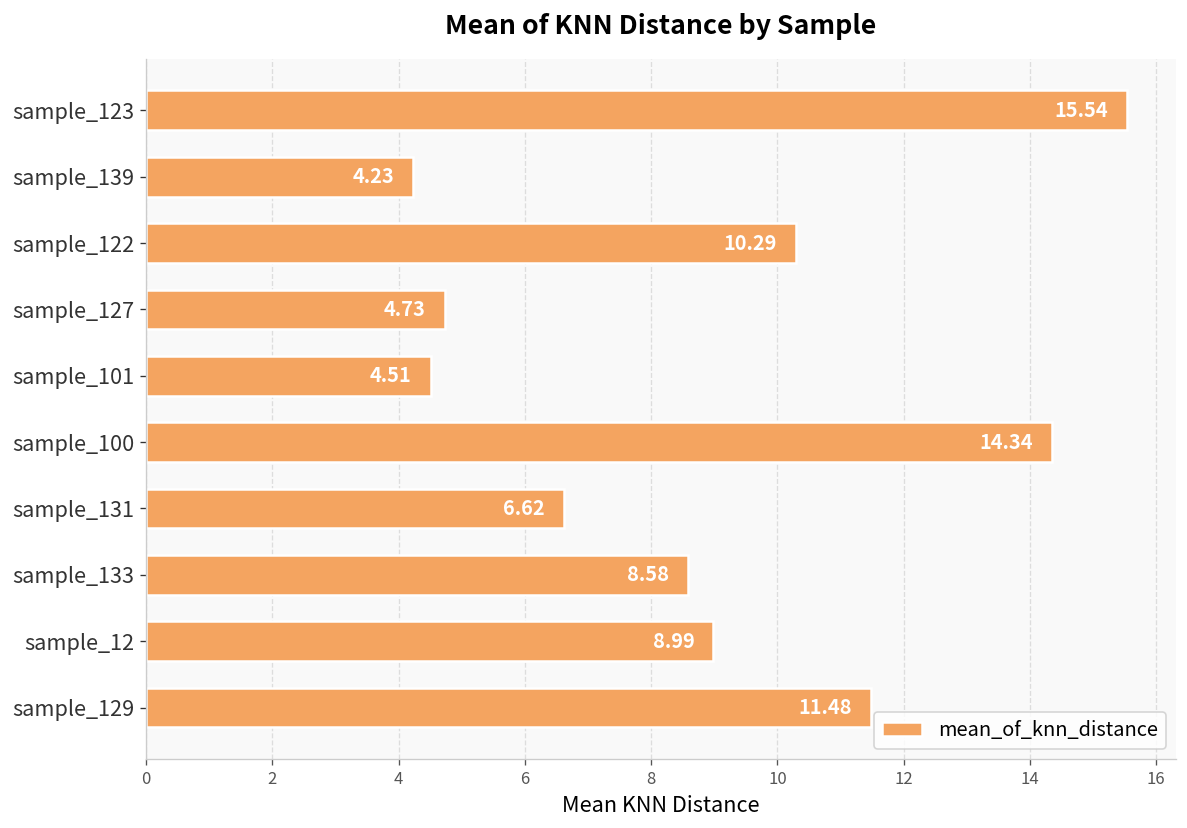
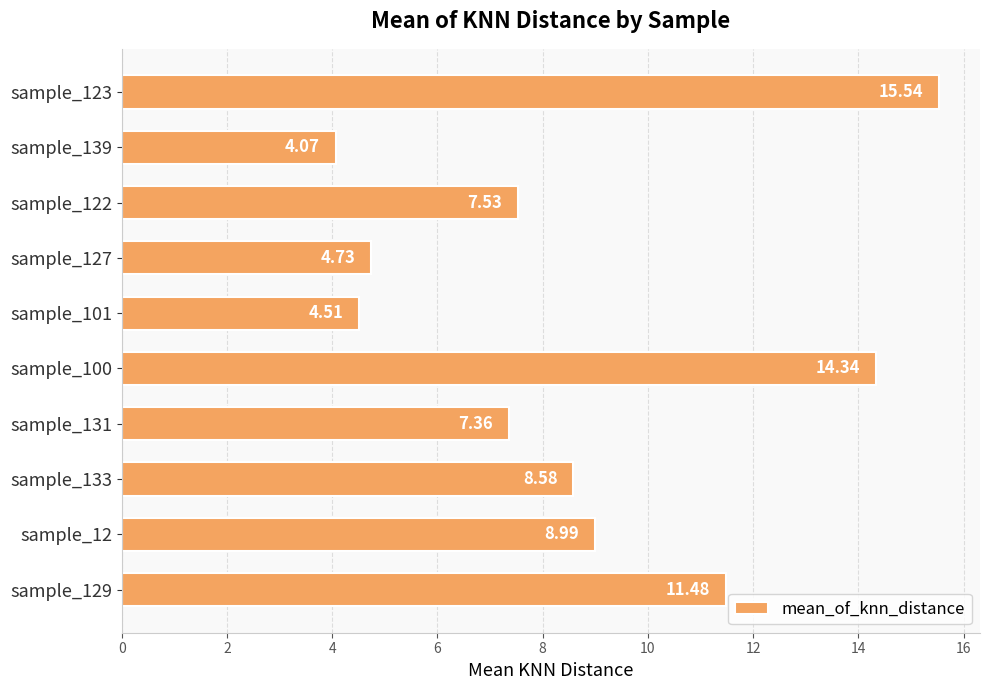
  {
    "sample_123": 15.54,
-   "sample_139": 4.23,
-   "sample_122": 10.29,
+   "sample_139": 4.07,
+   "sample_122": 7.53,
    "sample_127": 4.73,
    "sample_101": 4.51,
    "sample_100": 14.34,
-   "sample_131": 6.62,
+   "sample_131": 7.36,
    "sample_133": 8.58,
    "sample_12": 8.99,
    "sample_129": 11.48
  }
